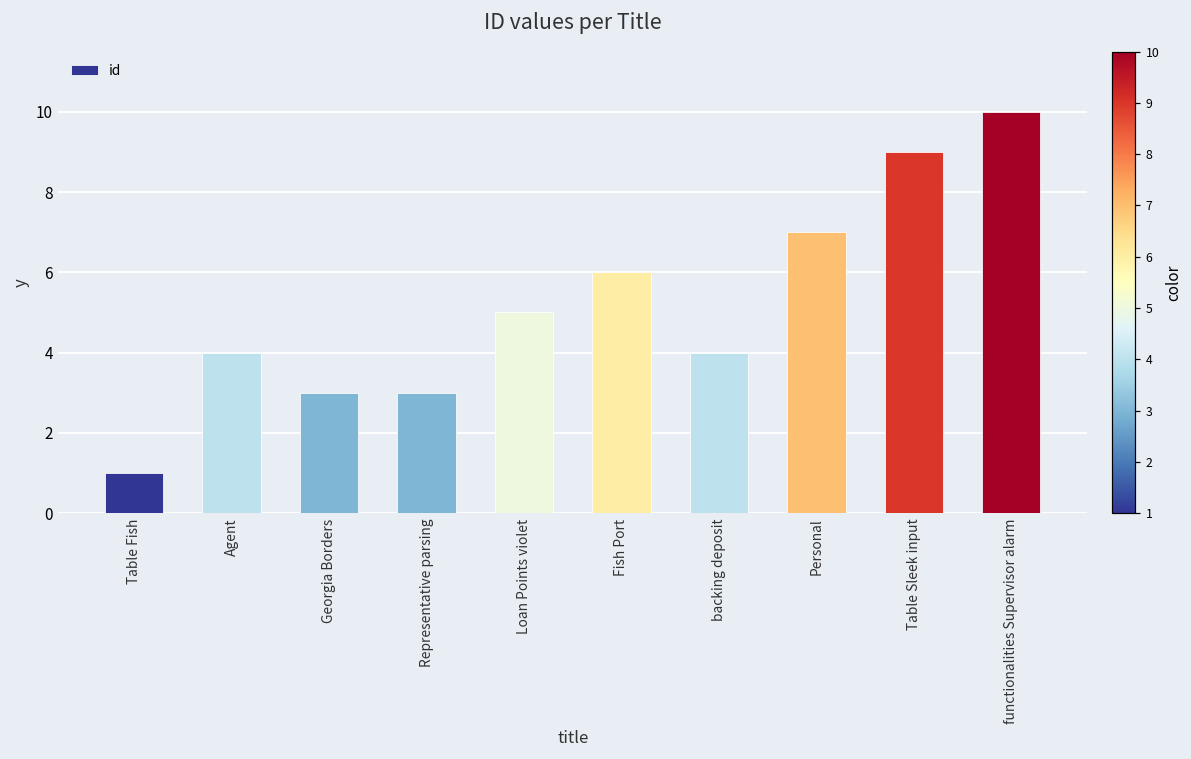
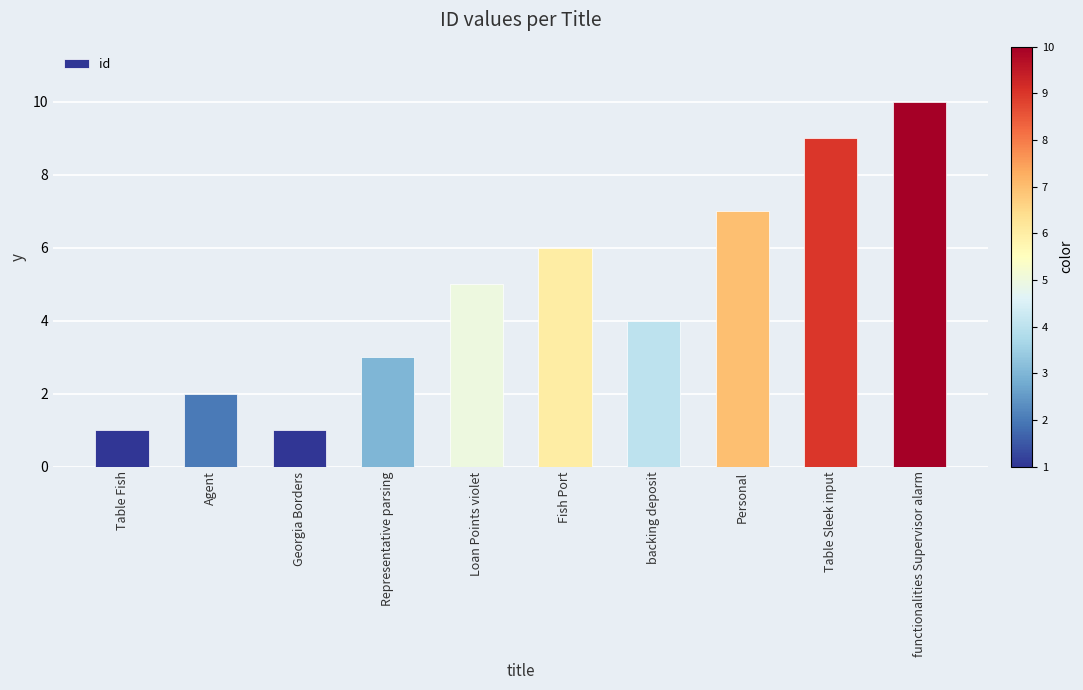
  {
    "Table Fish": 1,
-   "Agent": 4,
-   "Georgia Borders": 3,
+   "Agent": 2,
+   "Georgia Borders": 1,
    "Representative parsing": 3,
    "Loan Points violet": 5,
    "Fish Port": 6,
    "backing deposit": 4,
    "Personal": 7,
    "Table Sleek input": 9,
    "functionalities Supervisor alarm": 10
  }
